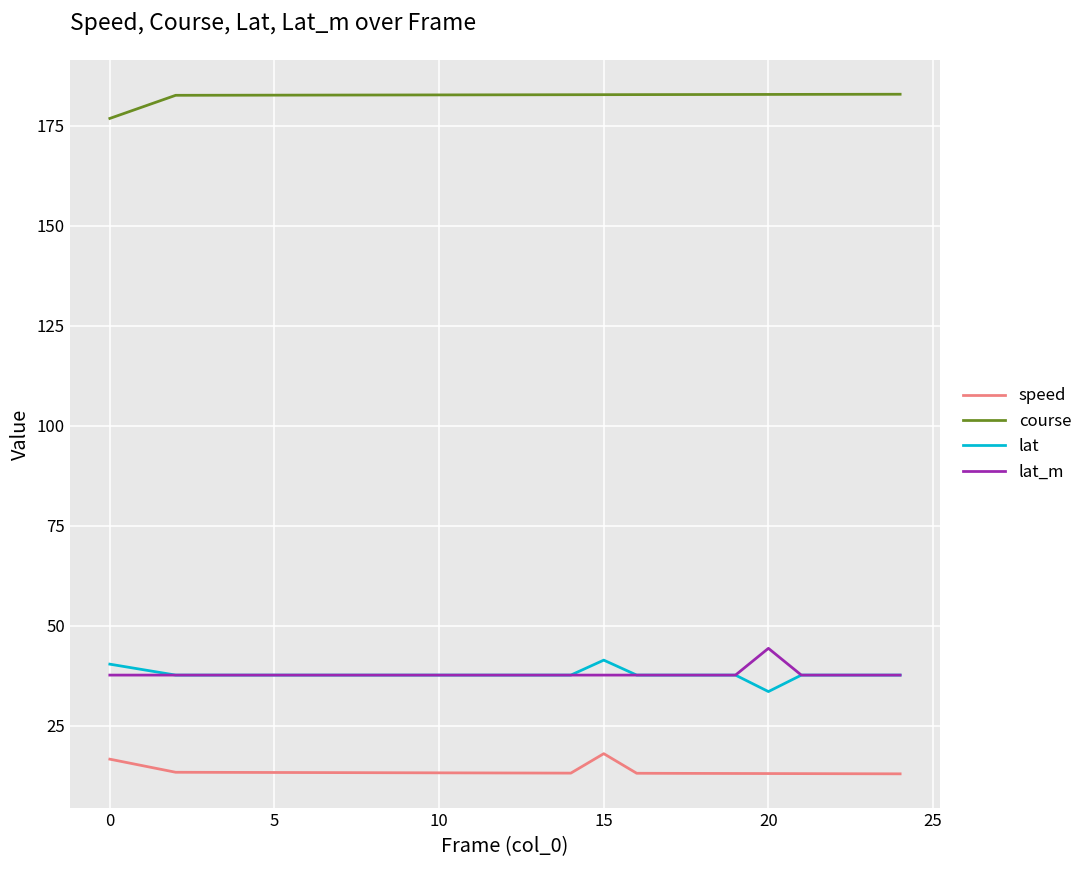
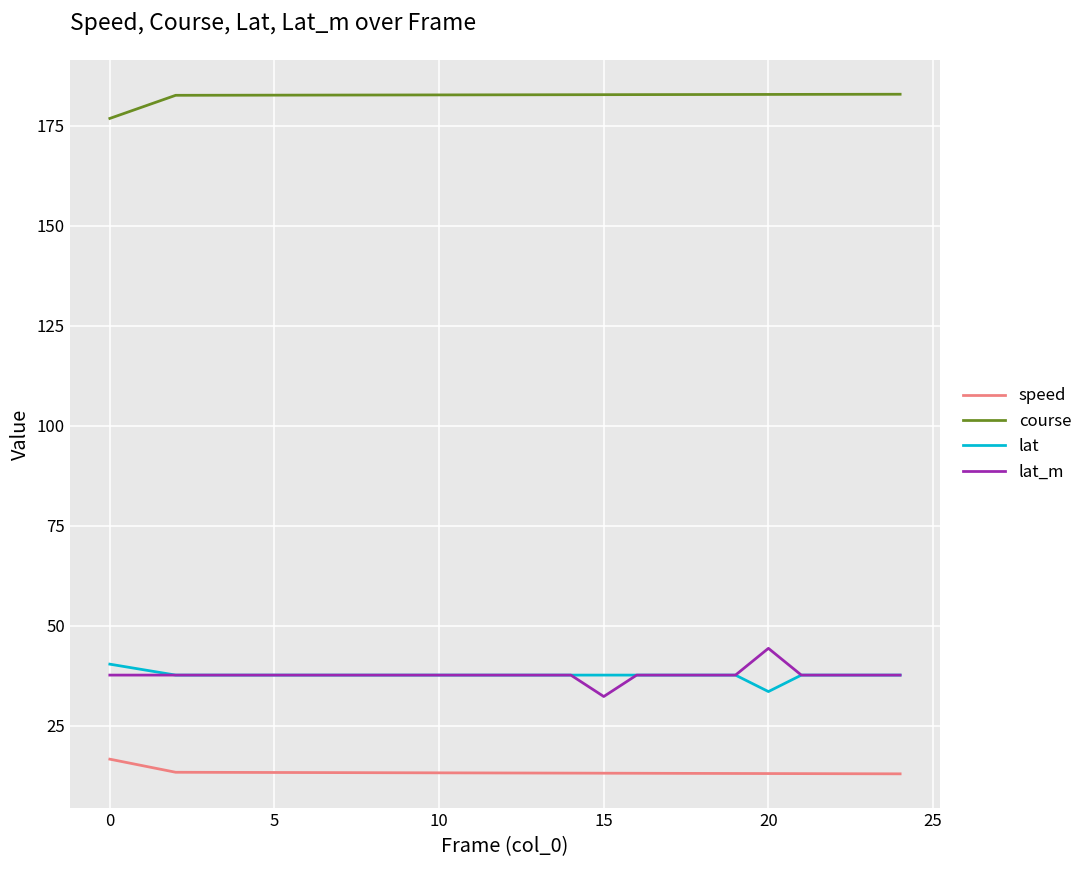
  {
    "speed": {
      "0": 17,
-     "15": 18,
+     "15": 13,
      "20": 13
    },
    "course": {
      "0": 177,
      "15": 183,
      "20": 183
    },
    "lat": {
      "0": 40,
-     "15": 41,
+     "15": 38,
      "20": 34
    },
    "lat_m": {
      "0": 38,
-     "15": 38,
+     "15": 32,
      "20": 44
    }
  }
